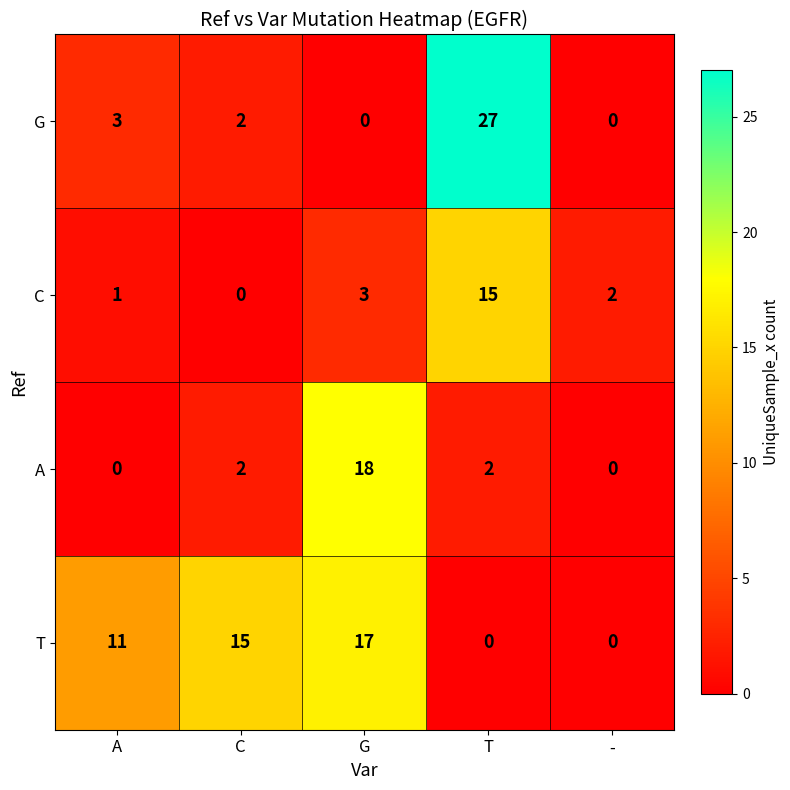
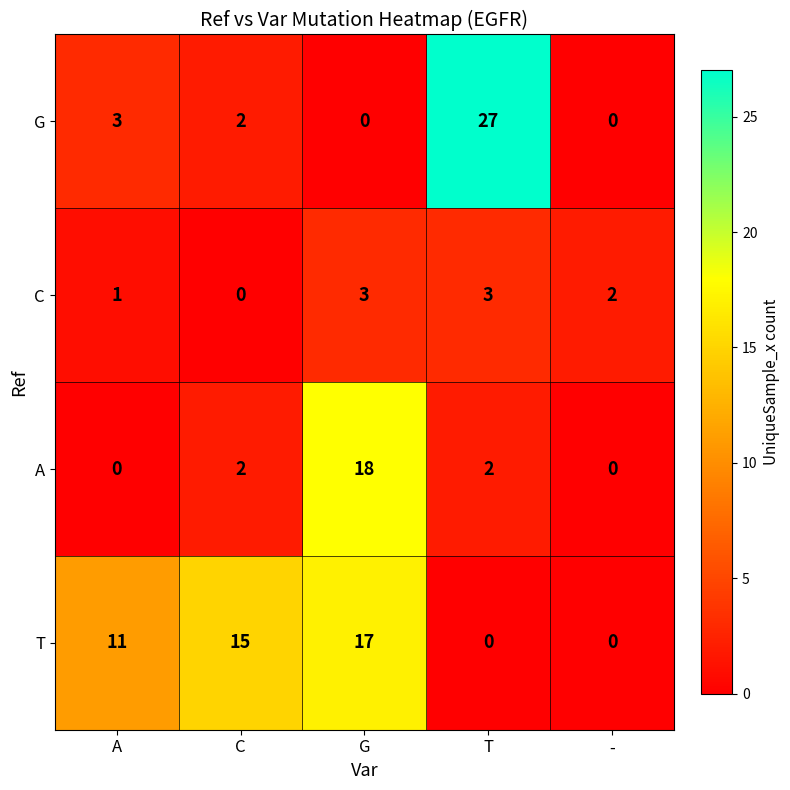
  {
    "G": {
      "A": 3,
      "C": 2,
      "G": 0,
      "T": 27,
      "-": 0
    },
    "C": {
      "A": 1,
      "C": 0,
      "G": 3,
-     "T": 15,
+     "T": 3,
      "-": 2
    },
    "A": {
      "A": 0,
      "C": 2,
      "G": 18,
      "T": 2,
      "-": 0
    },
    "T": {
      "A": 11,
      "C": 15,
      "G": 17,
      "T": 0,
      "-": 0
    }
  }
